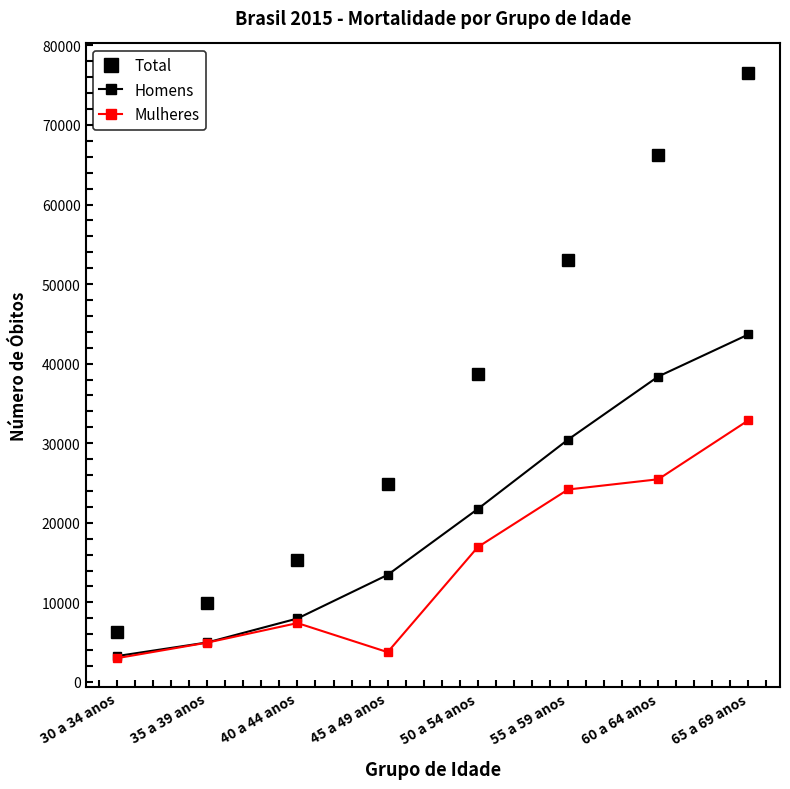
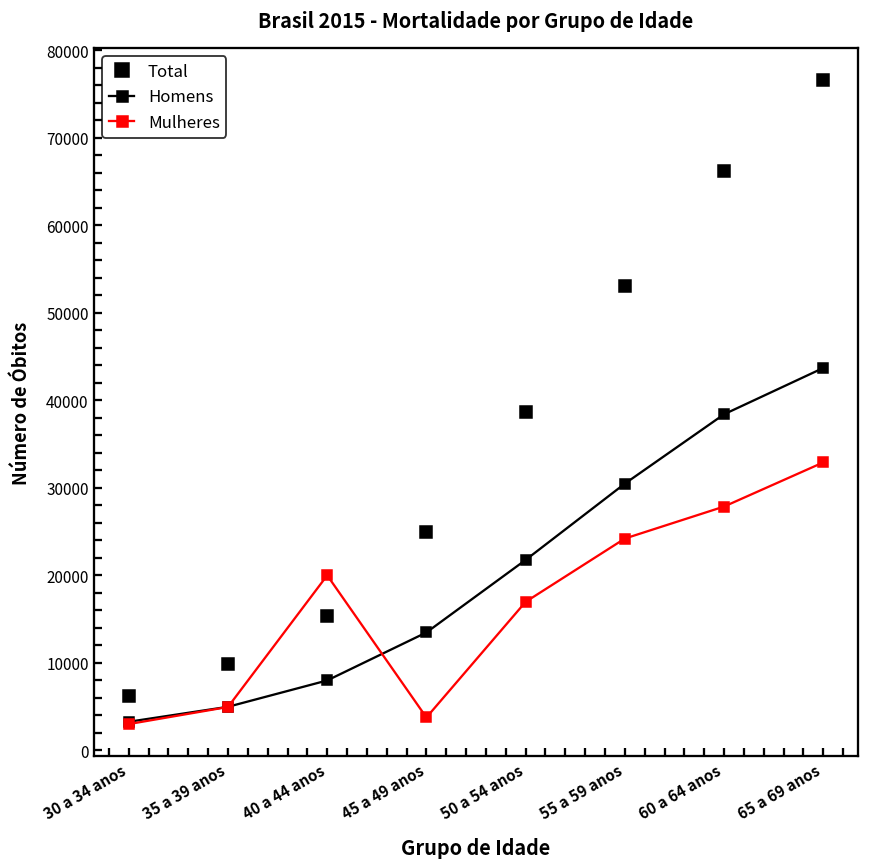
  {
    "Mulheres": {
-     "40 a 44 anos": 7000,
+     "40 a 44 anos": 20000,
      "45 a 49 anos": 4000,
      "50 a 54 anos": 17000,
      "55 a 59 anos": 24000,
-     "60 a 64 anos": 25000,
+     "60 a 64 anos": 28000,
      "65 a 69 anos": 33000
    }
  }
